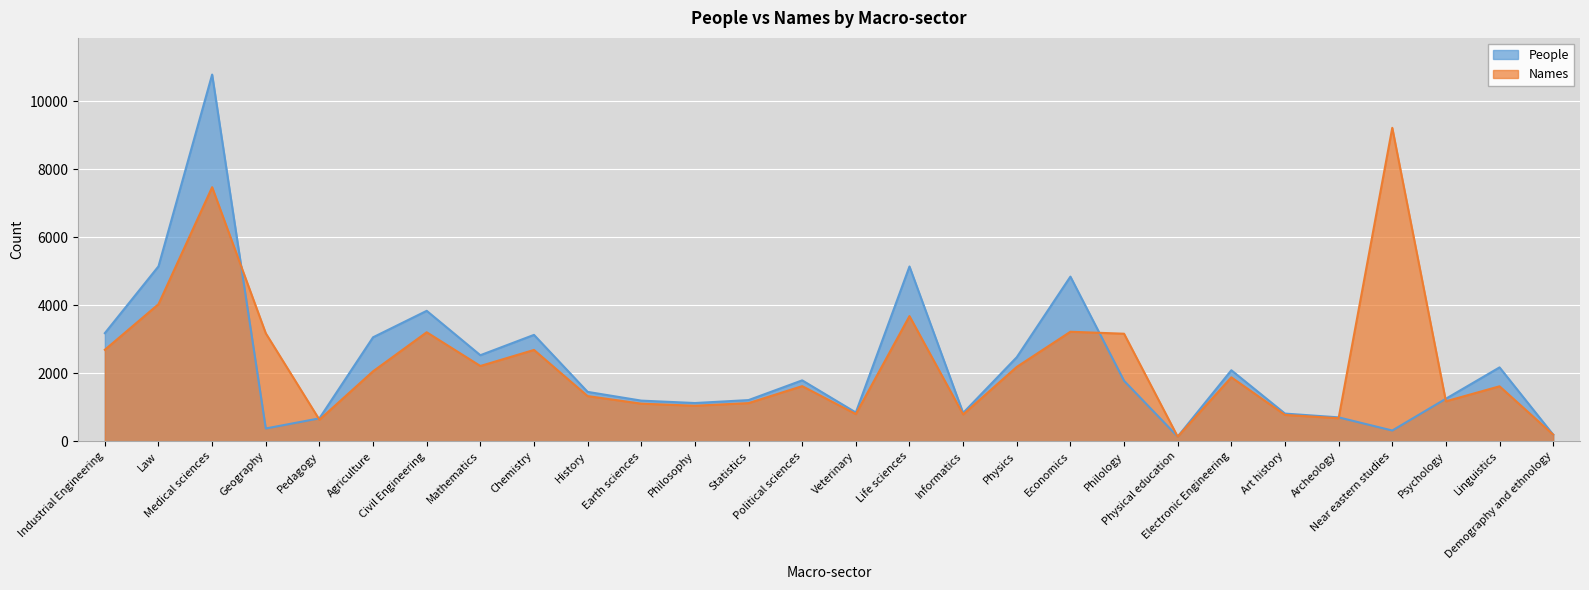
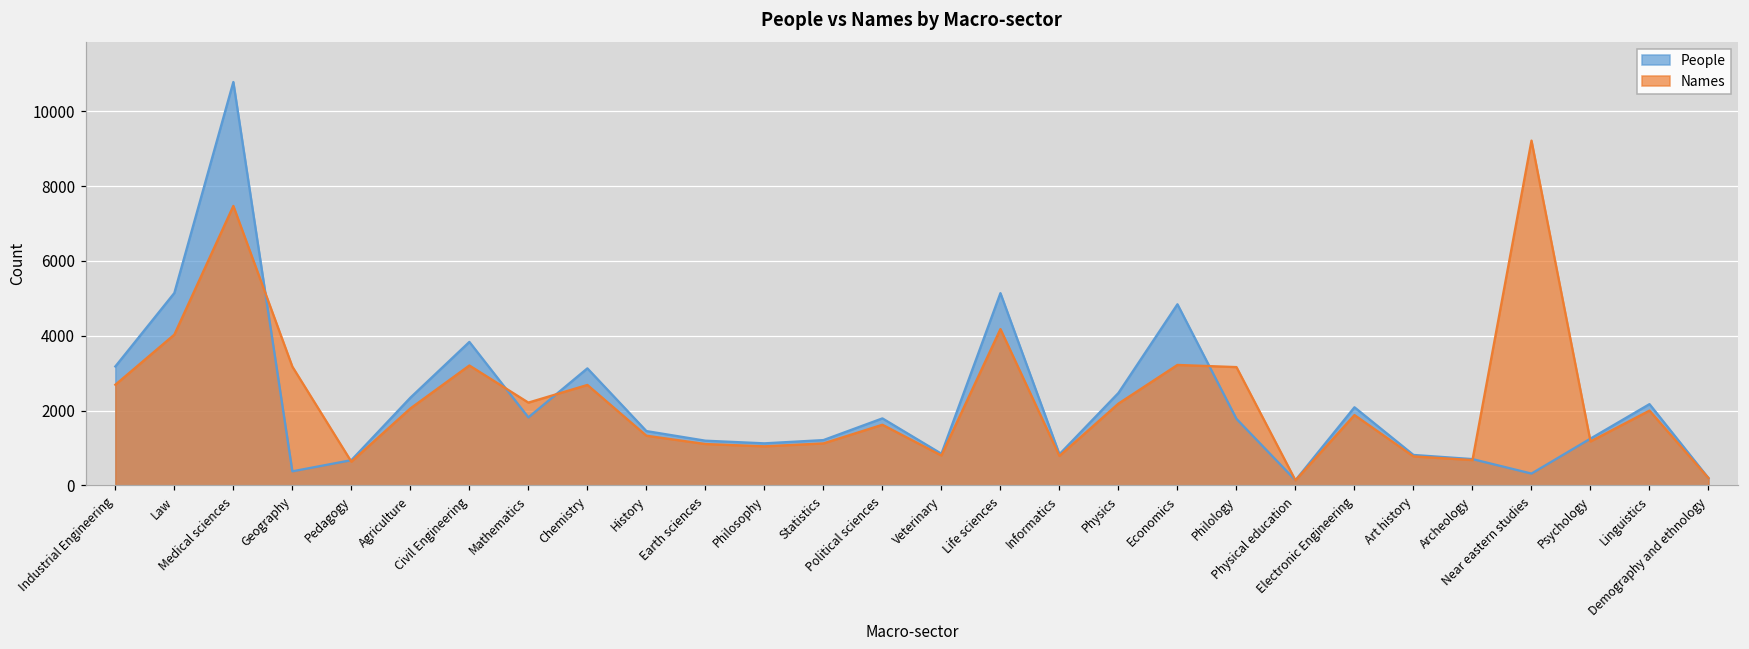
  {
    "People": {
      "Industrial Engineering": 3200,
      "Law": 5100,
      "Medical sciences": 10800,
      "Geography": 400,
-     "Agriculture": 3100,
+     "Agriculture": 2300,
      "Civil Engineering": 3800,
-     "Mathematics": 2500,
+     "Mathematics": 1800,
      "Chemistry": 3100,
      "History": 1500,
      "Earth sciences": 1200,
      "Philosophy": 1100,
      "Statistics": 1200,
      "Political sciences": 1800,
      "Life sciences": 5100,
      "Physics": 2500,
      "Economics": 4800,
      "Philology": 1800,
      "Electronic Engineering": 2100,
      "Near eastern studies": 300,
      "Psychology": 1300,
      "Linguistics": 2200
    },
    "Names": {
      "Industrial Engineering": 2700,
      "Law": 4000,
      "Medical sciences": 7500,
      "Geography": 3200,
      "Agriculture": 2100,
      "Civil Engineering": 3200,
      "Mathematics": 2200,
      "Chemistry": 2700,
      "History": 1300,
      "Earth sciences": 1100,
      "Philosophy": 1000,
      "Statistics": 1100,
      "Political sciences": 1600,
-     "Life sciences": 3700,
+     "Life sciences": 4200,
      "Physics": 2200,
      "Economics": 3200,
      "Philology": 3200,
      "Electronic Engineering": 1900,
      "Near eastern studies": 9200,
      "Psychology": 1200,
-     "Linguistics": 1600
+     "Linguistics": 2000
    }
  }
